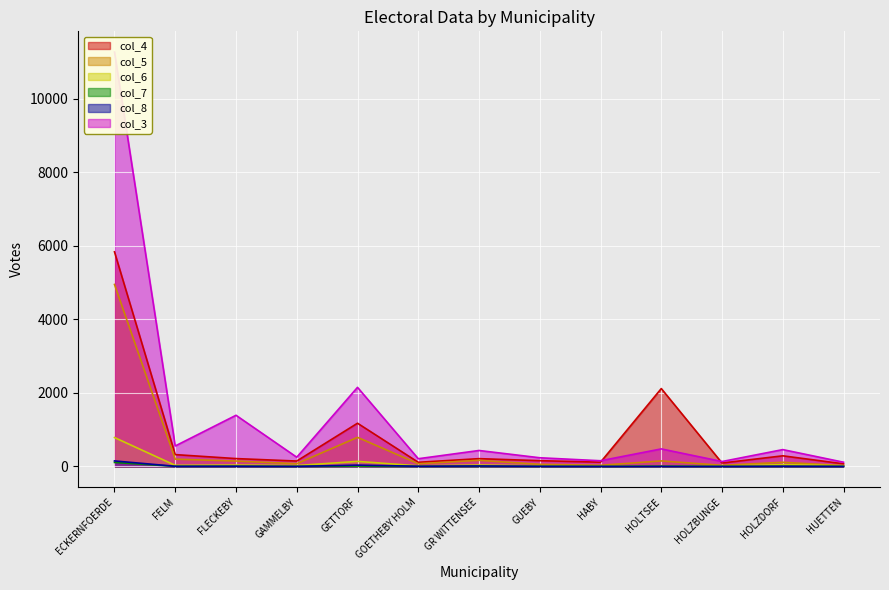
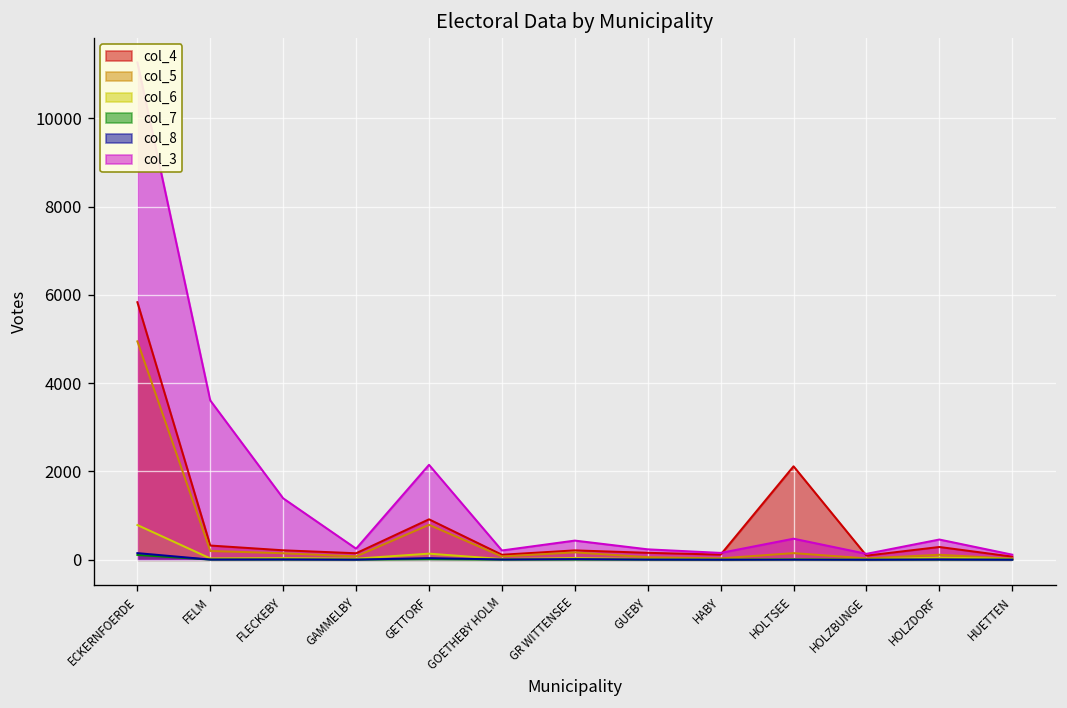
  {
    "col_4": {
      "ECKERNFOERDE": 5800,
      "FELM": 300,
      "GAMMELBY": 100,
-     "GETTORF": 1200,
+     "GETTORF": 900,
      "GUEBY": 200,
      "HOLTSEE": 2100,
      "HOLZDORF": 300
    },
    "col_3": {
-     "FELM": 600,
+     "FELM": 3600,
      "FLECKEBY": 1400,
      "GAMMELBY": 300,
      "GETTORF": 2200,
      "GOETHEBY HOLM": 200,
      "GR WITTENSEE": 400,
      "GUEBY": 200,
      "HOLTSEE": 500,
      "HOLZDORF": 500
    }
  }
